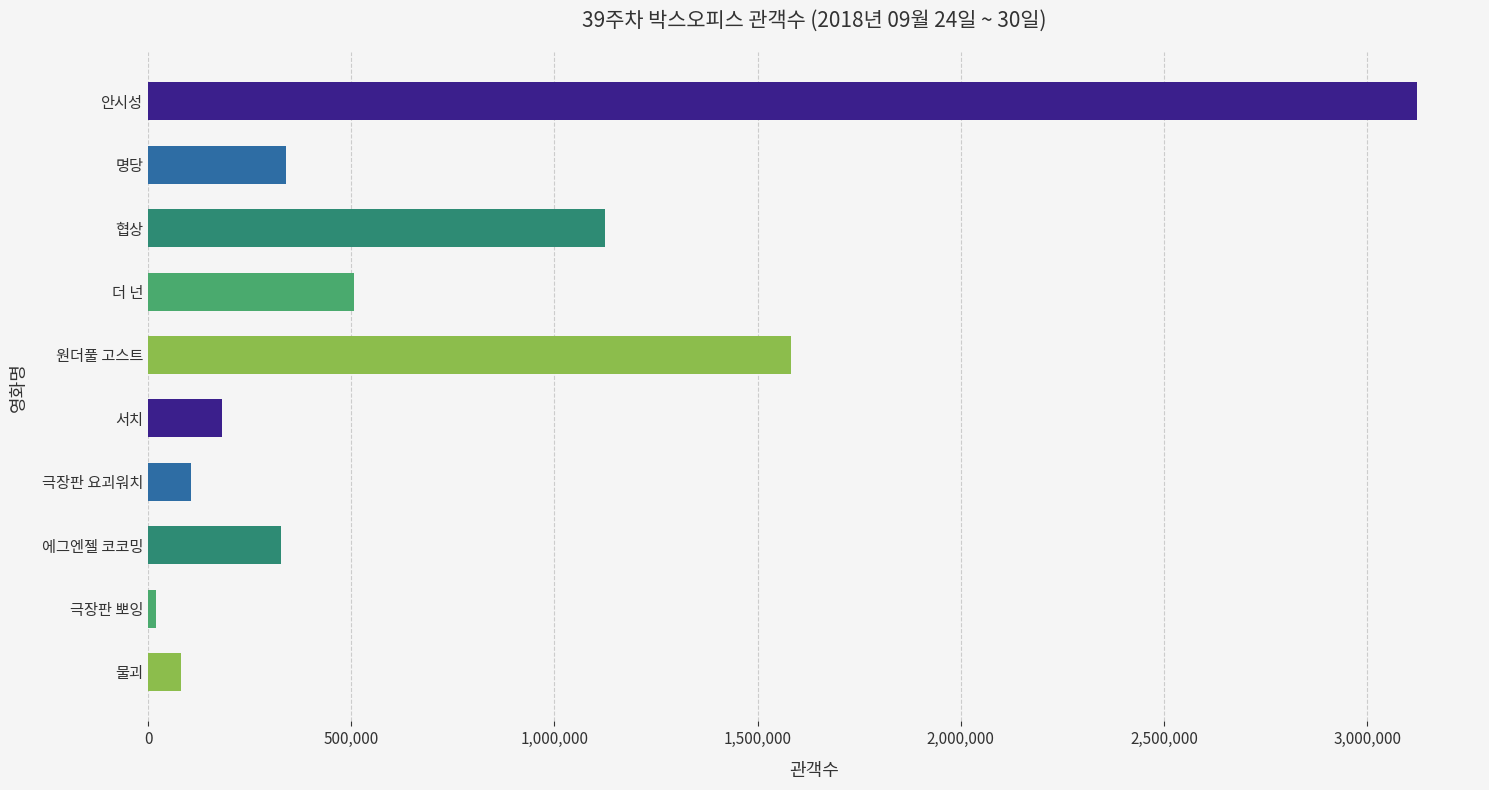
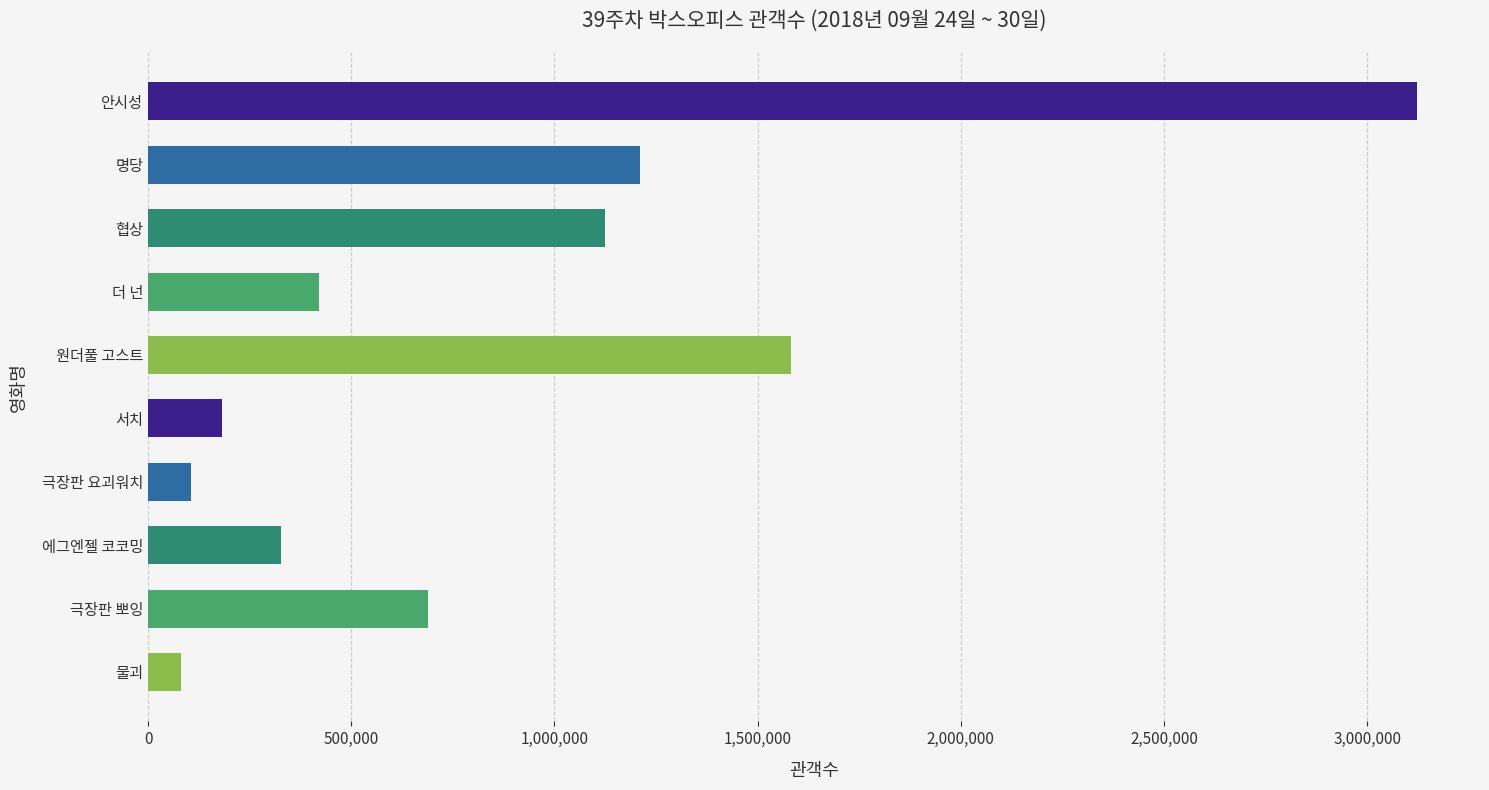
  {
    "안시성": "3,120,000",
-   "명당": "340,000",
+   "명당": "1,210,000",
    "협상": "1,130,000",
-   "더 넌": "510,000",
+   "더 넌": "420,000",
    "원더풀 고스트": "1,580,000",
    "서치": "180,000",
    "극장판 요괴워치": "100,000",
    "에그엔젤 코코밍": "330,000",
-   "극장판 뽀잉": "20,000",
+   "극장판 뽀잉": "690,000",
    "물괴": "80,000"
  }
